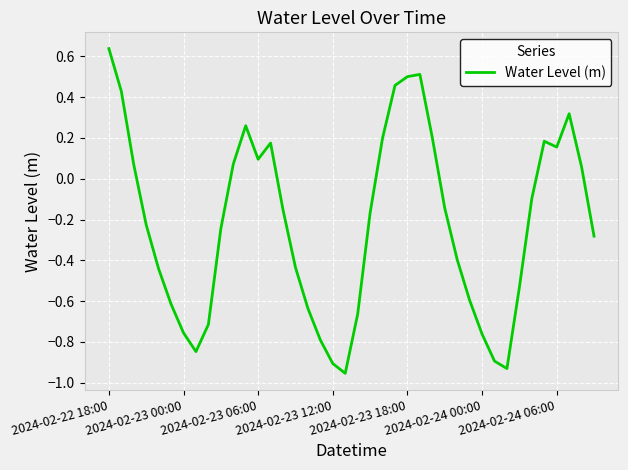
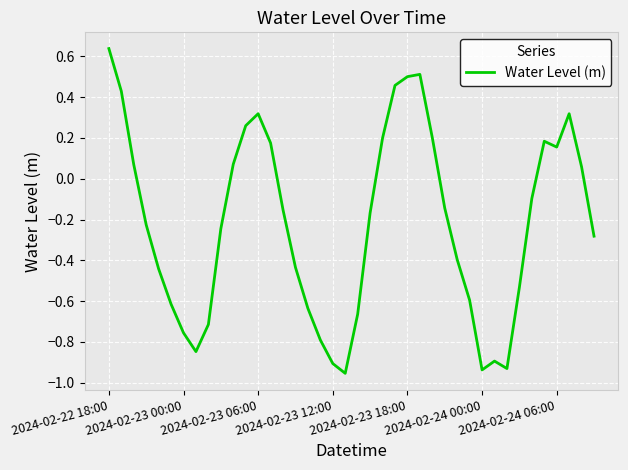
  {
    "2024-02-22 18:00": 0.64,
    "2024-02-23 00:00": -0.76,
-   "2024-02-23 06:00": 0.10,
+   "2024-02-23 06:00": 0.32,
    "2024-02-23 12:00": -0.91,
    "2024-02-23 18:00": 0.50,
-   "2024-02-24 00:00": -0.76,
+   "2024-02-24 00:00": -0.94,
    "2024-02-24 06:00": 0.16
  }
